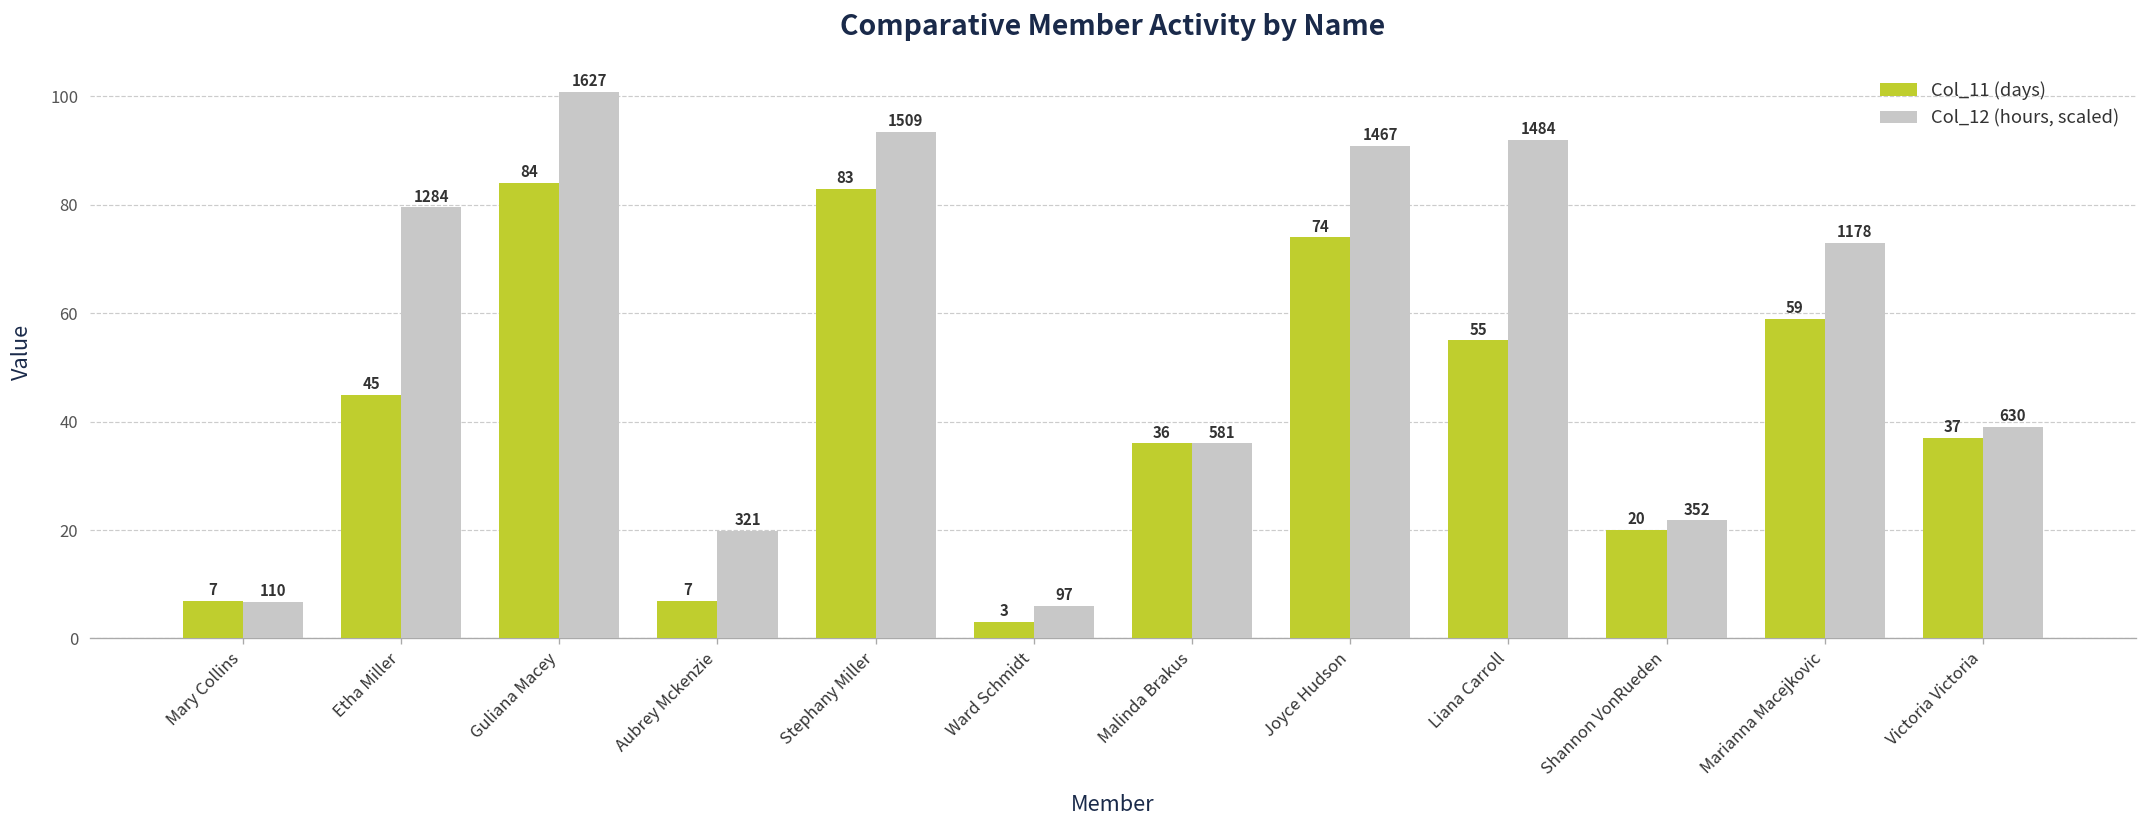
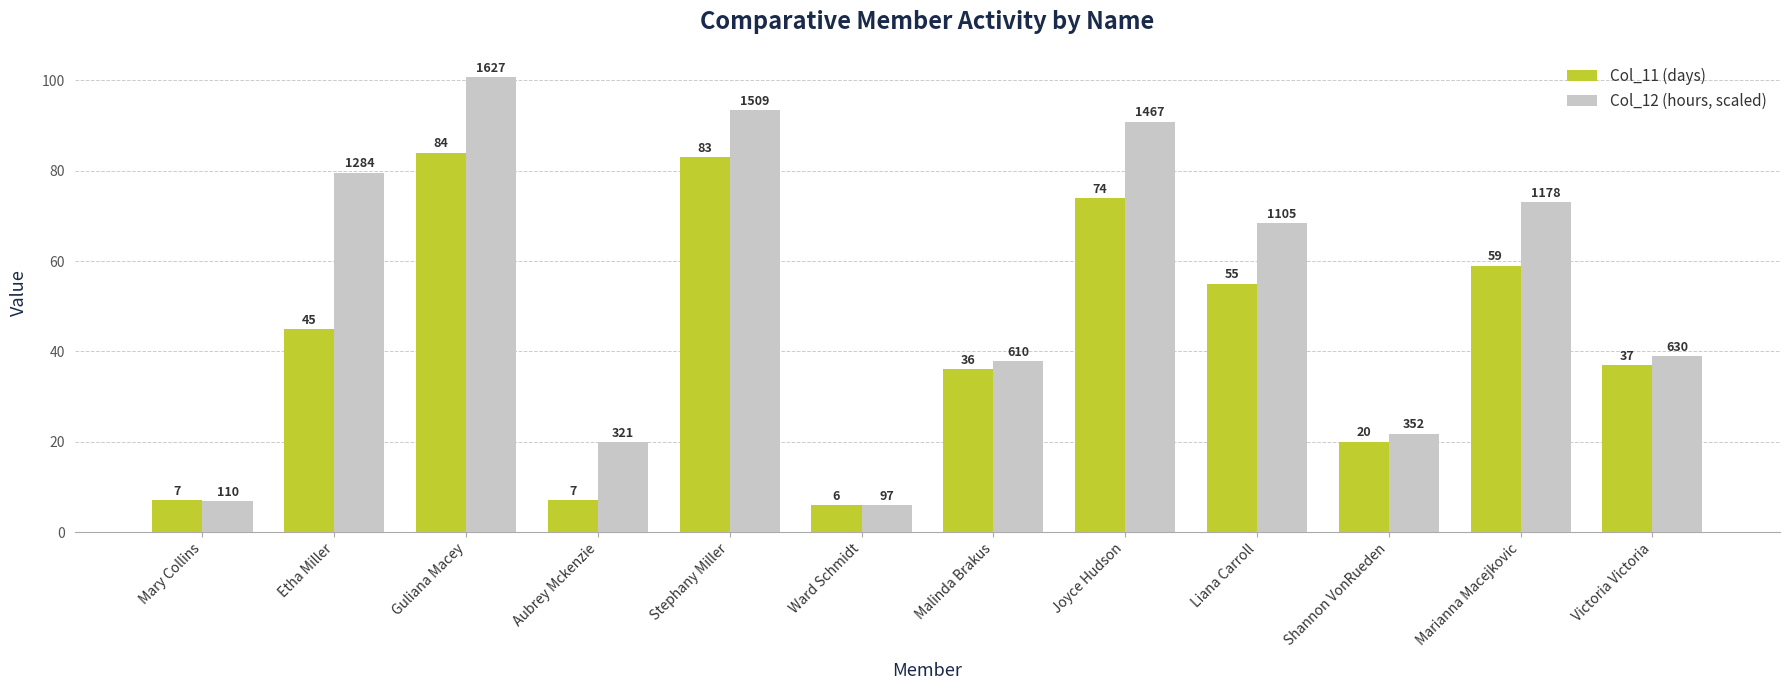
  {
    "Col_11 (days)": {
      "Mary Collins": 7,
      "Etha Miller": 45,
      "Guliana Macey": 84,
      "Aubrey Mckenzie": 7,
      "Stephany Miller": 83,
-     "Ward Schmidt": 3,
+     "Ward Schmidt": 6,
      "Malinda Brakus": 36,
      "Joyce Hudson": 74,
      "Liana Carroll": 55,
      "Shannon VonRueden": 20,
      "Marianna Macejkovic": 59,
      "Victoria Victoria": 37
    },
    "Col_12 (hours, scaled)": {
-     "Malinda Brakus": 581,
-     "Liana Carroll": 1484
+     "Malinda Brakus": 610,
+     "Liana Carroll": 1105
    }
  }
